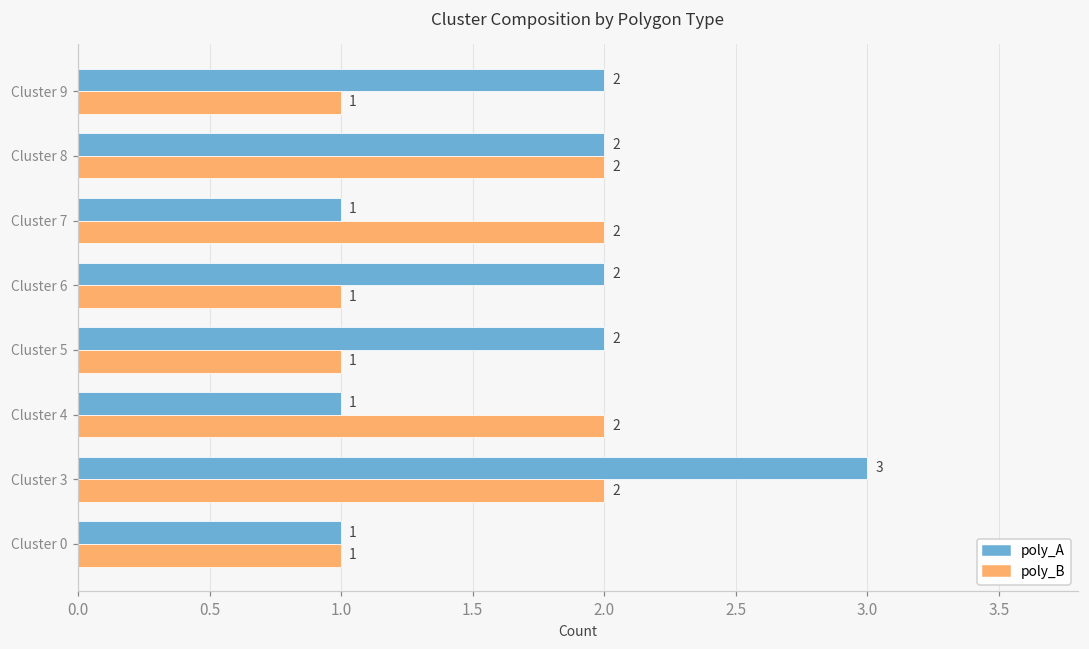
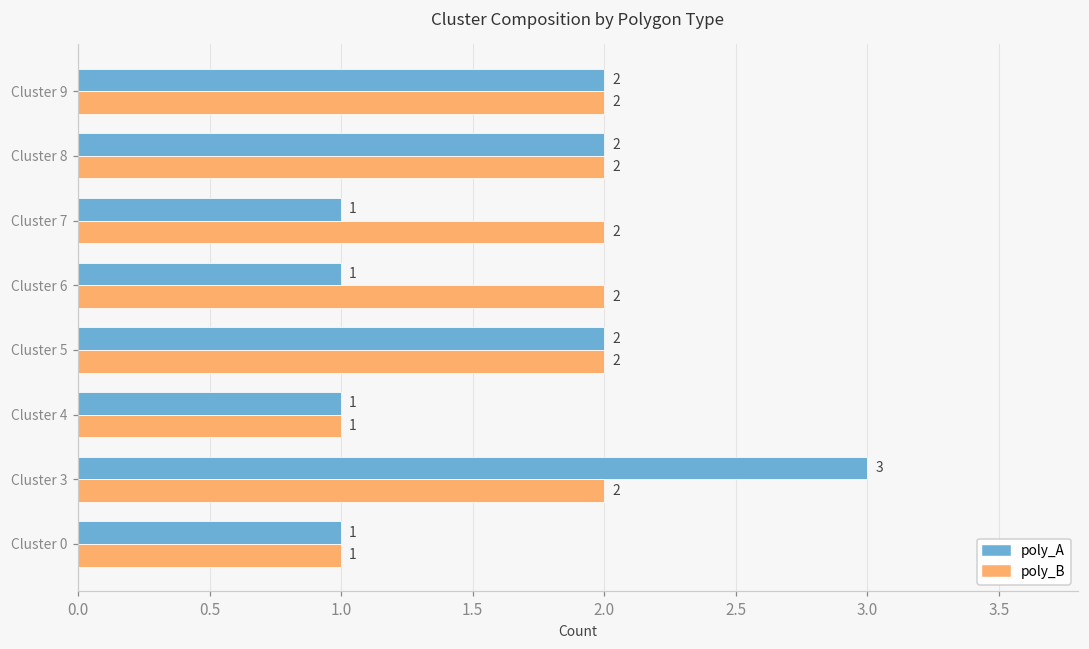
  {
    "poly_A": {
      "Cluster 9": 2,
      "Cluster 8": 2,
      "Cluster 7": 1,
-     "Cluster 6": 2,
+     "Cluster 6": 1,
      "Cluster 5": 2,
      "Cluster 4": 1,
      "Cluster 3": 3,
      "Cluster 0": 1
    },
    "poly_B": {
-     "Cluster 9": 1,
+     "Cluster 9": 2,
      "Cluster 8": 2,
      "Cluster 7": 2,
-     "Cluster 6": 1,
-     "Cluster 5": 1,
-     "Cluster 4": 2,
+     "Cluster 6": 2,
+     "Cluster 5": 2,
+     "Cluster 4": 1,
      "Cluster 3": 2,
      "Cluster 0": 1
    }
  }
